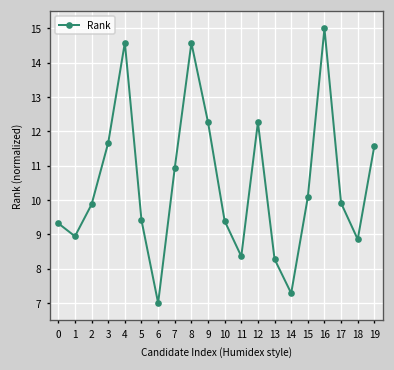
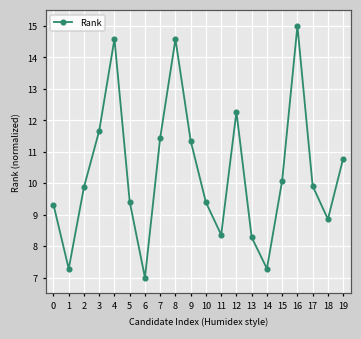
  {
    "0": 9.3,
-   "1": 8.9,
+   "1": 7.3,
    "2": 9.9,
    "3": 11.7,
    "4": 14.6,
    "5": 9.4,
    "6": 7.0,
-   "7": 10.9,
+   "7": 11.4,
    "8": 14.6,
-   "9": 12.3,
+   "9": 11.3,
    "10": 9.4,
    "11": 8.4,
    "12": 12.3,
    "13": 8.3,
    "14": 7.3,
    "15": 10.1,
    "16": 15.0,
    "17": 9.9,
    "18": 8.9,
-   "19": 11.6
+   "19": 10.8
  }
